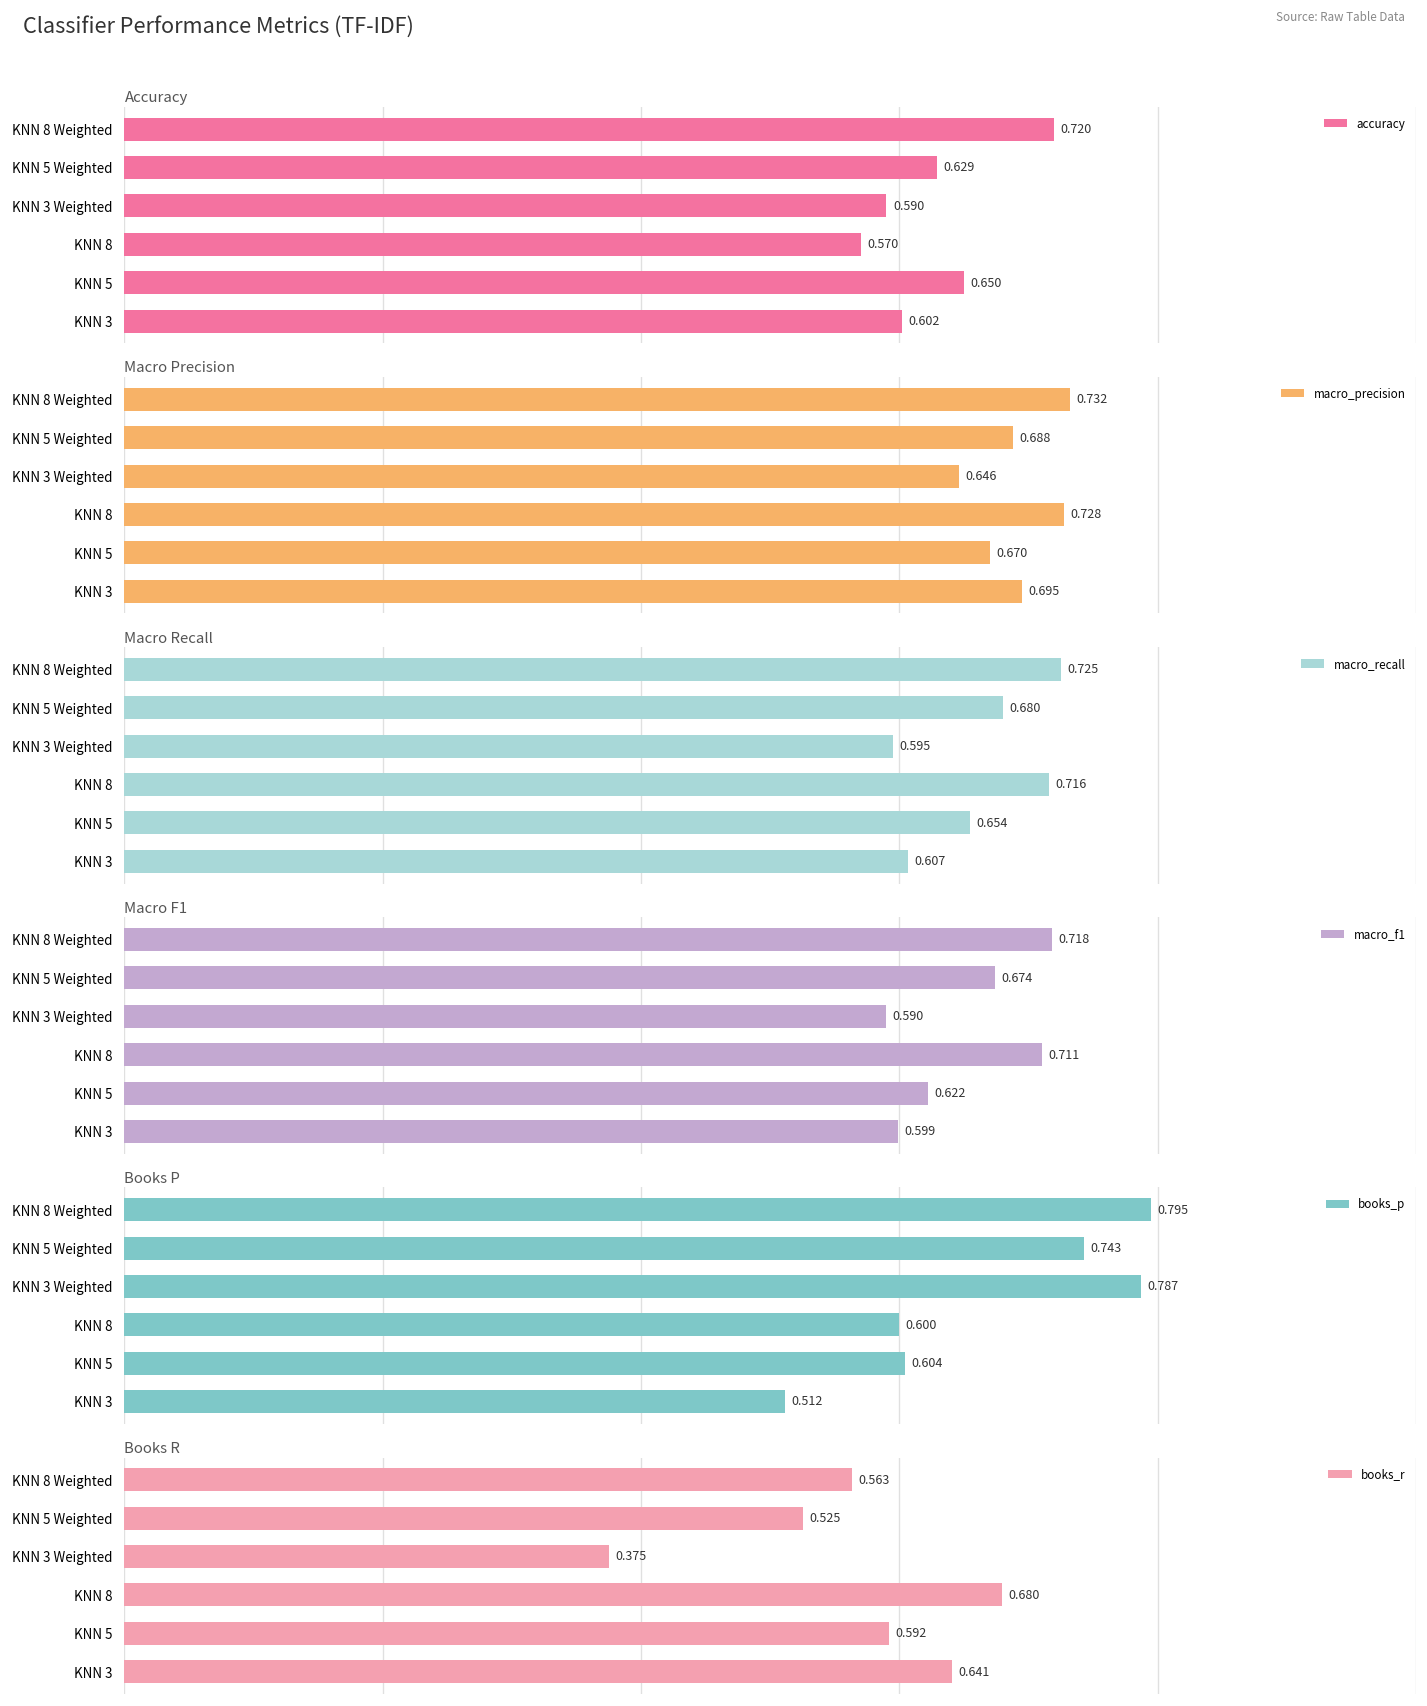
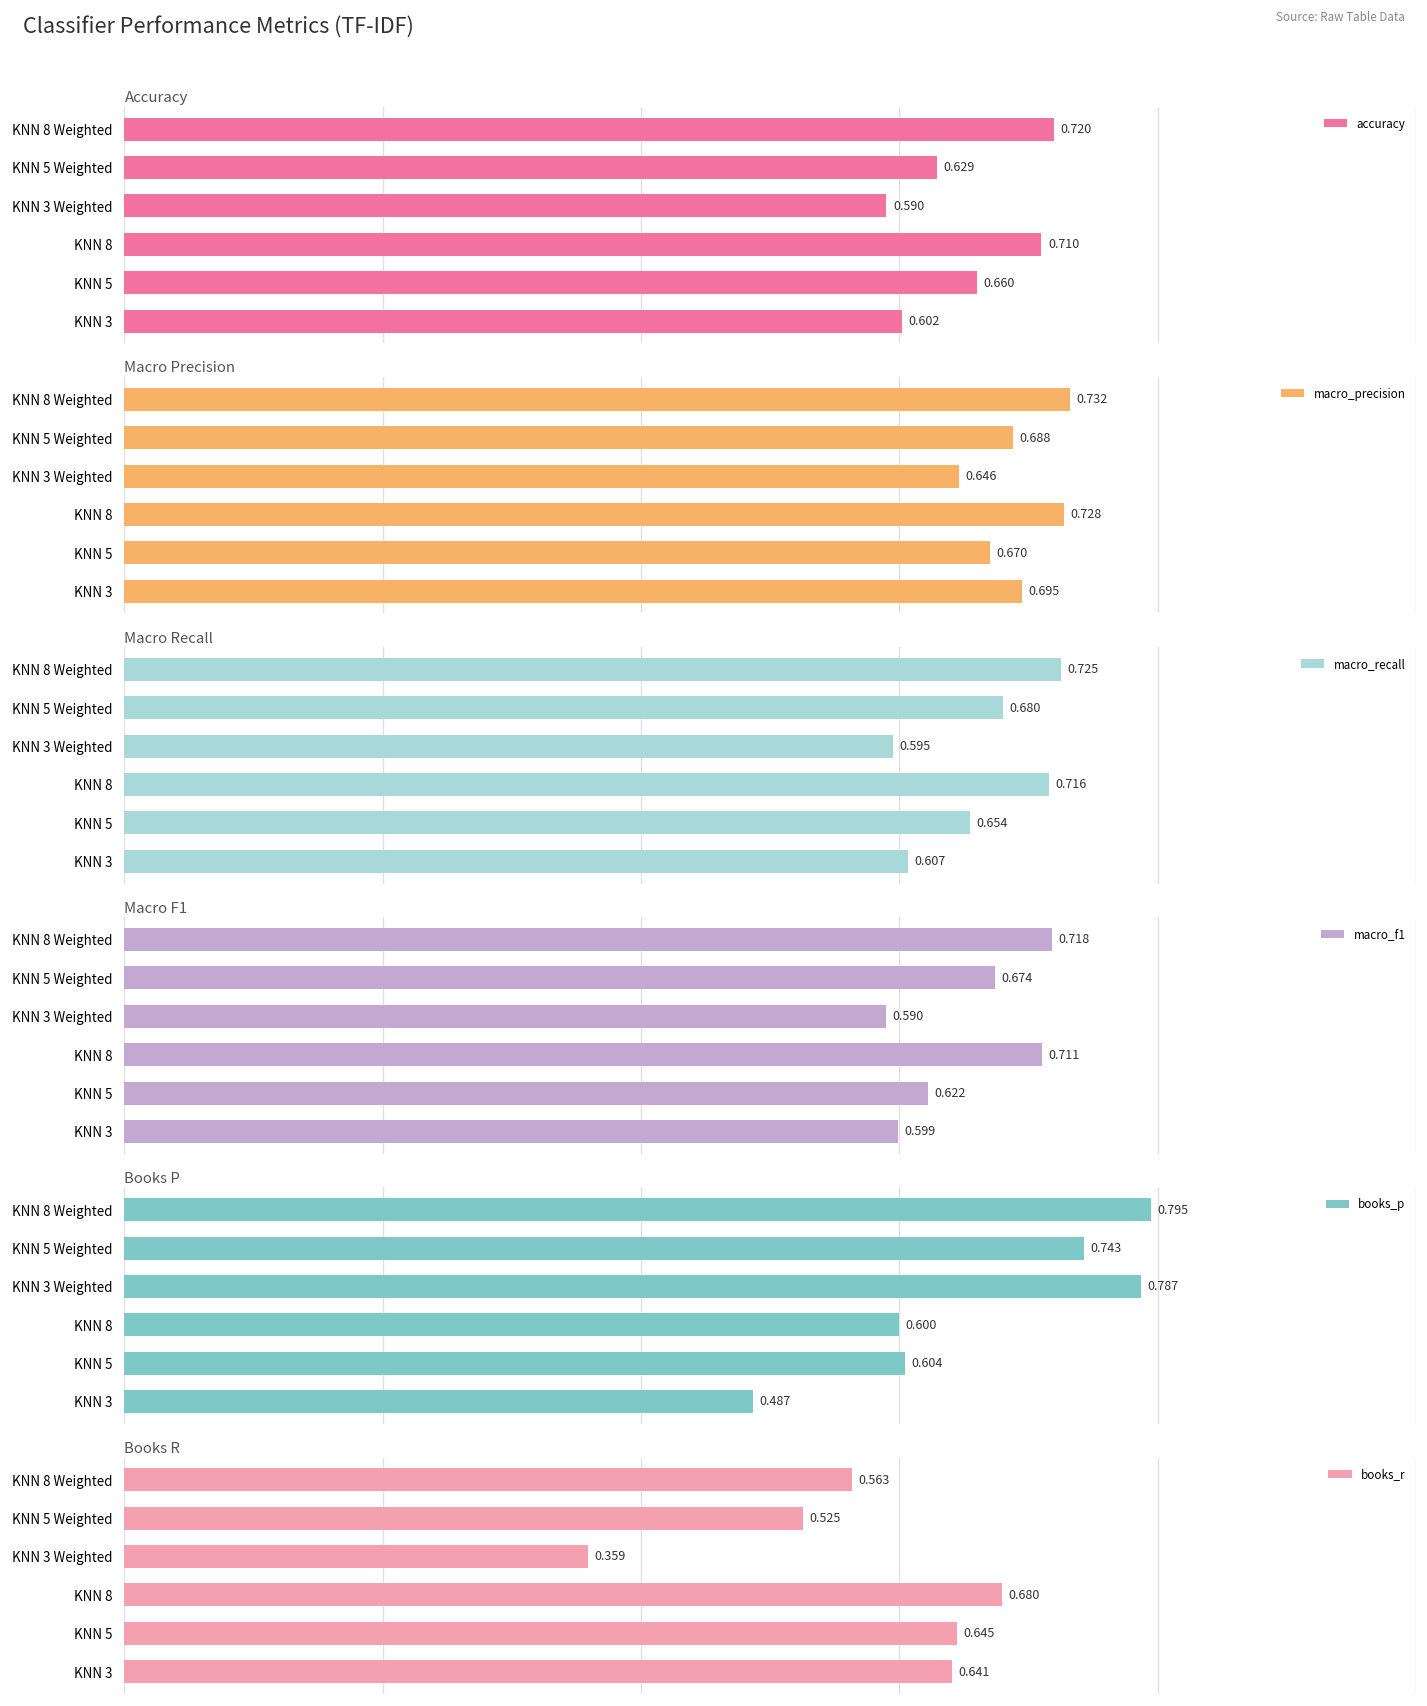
  {
    "Accuracy": {
      "KNN 8 Weighted": 0.720,
      "KNN 5 Weighted": 0.629,
      "KNN 3 Weighted": 0.590,
-     "KNN 8": 0.570,
-     "KNN 5": 0.650,
+     "KNN 8": 0.710,
+     "KNN 5": 0.660,
      "KNN 3": 0.602
    },
    "Macro Precision": {
      "KNN 8 Weighted": 0.732,
      "KNN 5 Weighted": 0.688,
      "KNN 3 Weighted": 0.646,
      "KNN 8": 0.728,
      "KNN 5": 0.670,
      "KNN 3": 0.695
    },
    "Macro Recall": {
      "KNN 8 Weighted": 0.725,
      "KNN 5 Weighted": 0.680,
      "KNN 3 Weighted": 0.595,
      "KNN 8": 0.716,
      "KNN 5": 0.654,
      "KNN 3": 0.607
    },
    "Macro F1": {
      "KNN 8 Weighted": 0.718,
      "KNN 5 Weighted": 0.674,
      "KNN 3 Weighted": 0.590,
      "KNN 8": 0.711,
      "KNN 5": 0.622,
      "KNN 3": 0.599
    },
    "Books P": {
      "KNN 8 Weighted": 0.795,
      "KNN 5 Weighted": 0.743,
      "KNN 3 Weighted": 0.787,
      "KNN 8": 0.600,
      "KNN 5": 0.604,
-     "KNN 3": 0.512
+     "KNN 3": 0.487
    },
    "Books R": {
      "KNN 8 Weighted": 0.563,
      "KNN 5 Weighted": 0.525,
-     "KNN 3 Weighted": 0.375,
+     "KNN 3 Weighted": 0.359,
      "KNN 8": 0.680,
-     "KNN 5": 0.592,
+     "KNN 5": 0.645,
      "KNN 3": 0.641
    }
  }
